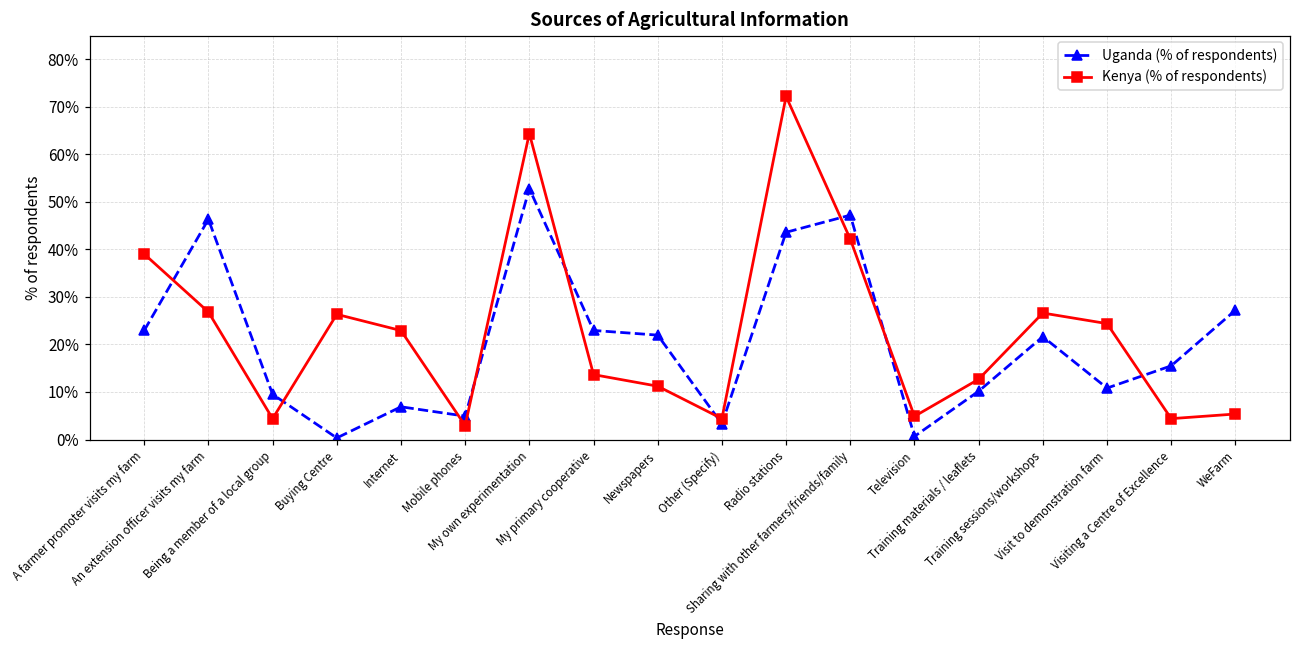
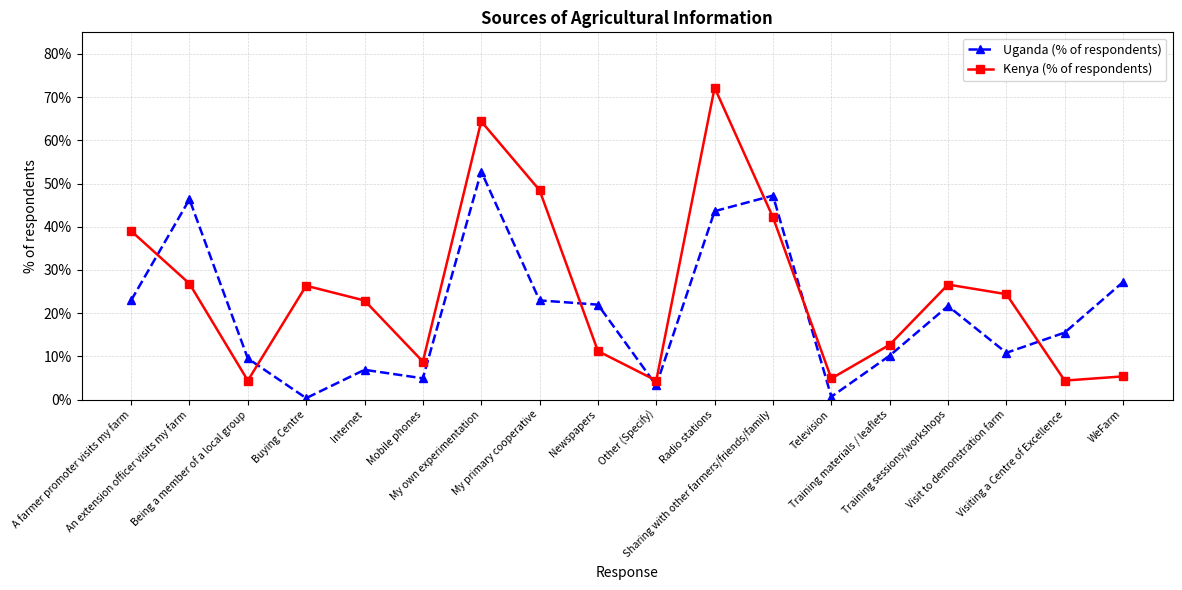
  {
    "Uganda (% of respondents)": {
      "A farmer promoter visits my farm": "23%",
      "An extension officer visits my farm": "46%",
      "Being a member of a local group": "10%",
      "Buying Centre": "0%",
      "Internet": "7%",
      "Mobile phones": "5%",
      "My own experimentation": "53%",
      "My primary cooperative": "23%",
      "Newspapers": "22%",
      "Other (Specify)": "3%",
      "Radio stations": "44%",
      "Sharing with other farmers/friends/family": "47%",
      "Television": "1%",
      "Training materials / leaflets": "10%",
      "Training sessions/workshops": "22%",
      "Visit to demonstration farm": "11%",
      "Visiting a Centre of Excellence": "16%",
      "WeFarm": "27%"
    },
    "Kenya (% of respondents)": {
      "A farmer promoter visits my farm": "39%",
      "An extension officer visits my farm": "27%",
      "Being a member of a local group": "4%",
      "Buying Centre": "26%",
      "Internet": "23%",
-     "Mobile phones": "3%",
+     "Mobile phones": "9%",
      "My own experimentation": "64%",
-     "My primary cooperative": "14%",
+     "My primary cooperative": "48%",
      "Newspapers": "11%",
      "Other (Specify)": "4%",
      "Radio stations": "72%",
      "Sharing with other farmers/friends/family": "42%",
      "Television": "5%",
      "Training materials / leaflets": "13%",
      "Training sessions/workshops": "27%",
      "Visit to demonstration farm": "24%",
      "Visiting a Centre of Excellence": "4%",
      "WeFarm": "5%"
    }
  }
